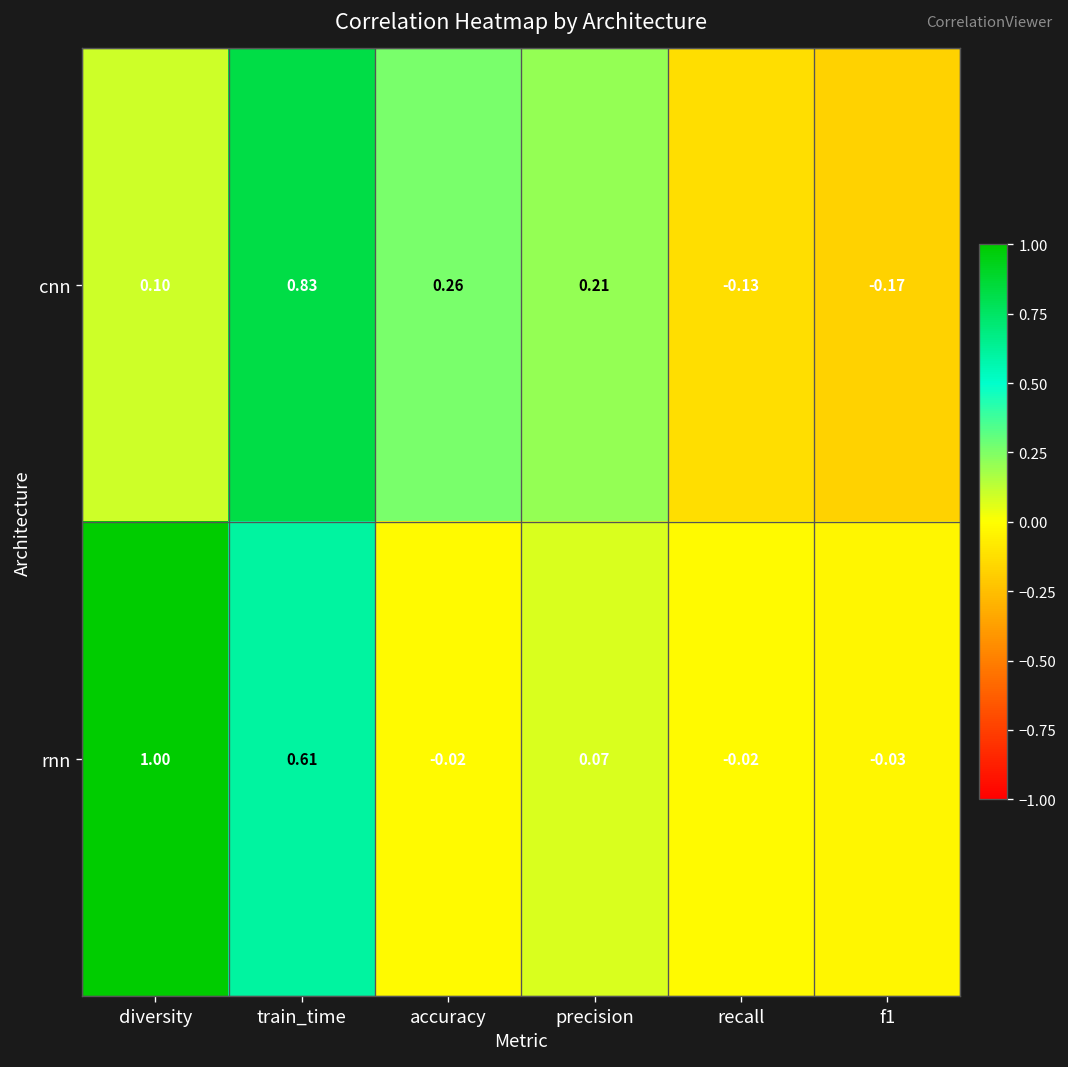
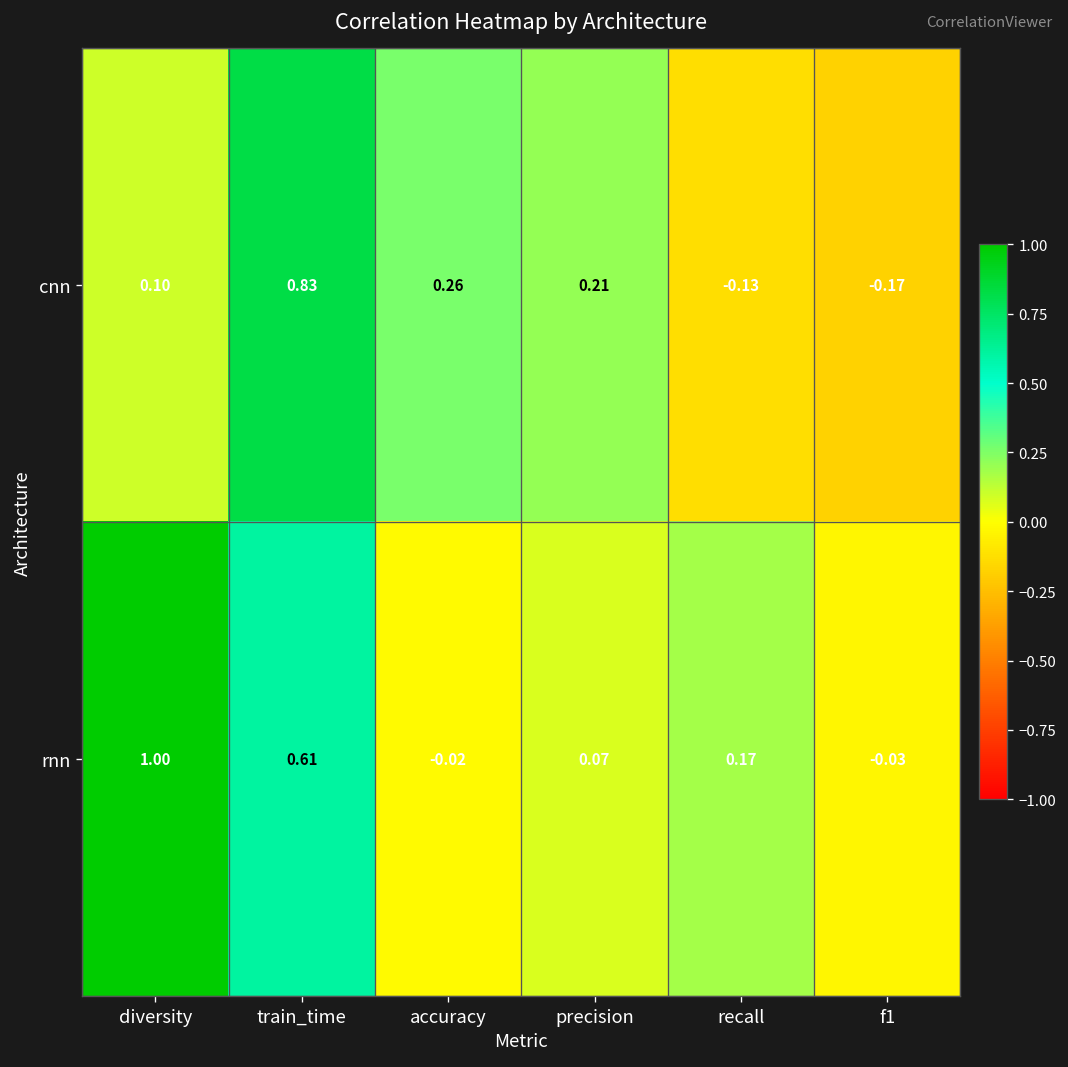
  {
    "cnn": {
      "diversity": 0.10,
      "train_time": 0.83,
      "accuracy": 0.26,
      "precision": 0.21,
      "recall": -0.13,
      "f1": -0.17
    },
    "rnn": {
      "diversity": 1.00,
      "train_time": 0.61,
      "accuracy": -0.02,
      "precision": 0.07,
-     "recall": -0.02,
+     "recall": 0.17,
      "f1": -0.03
    }
  }
